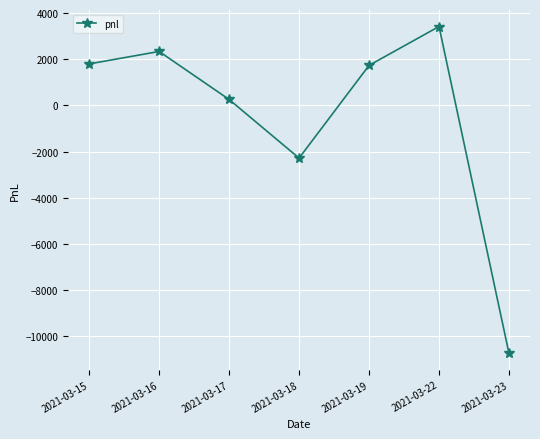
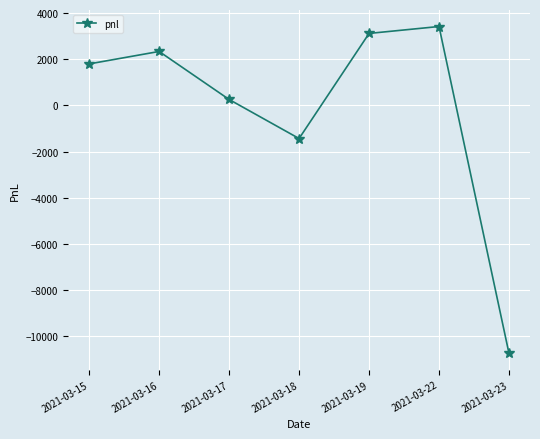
  {
    "2021-03-15": 1800,
    "2021-03-16": 2300,
    "2021-03-17": 300,
-   "2021-03-18": -2300,
-   "2021-03-19": 1700,
+   "2021-03-18": -1400,
+   "2021-03-19": 3100,
    "2021-03-22": 3400,
    "2021-03-23": -10700
  }
